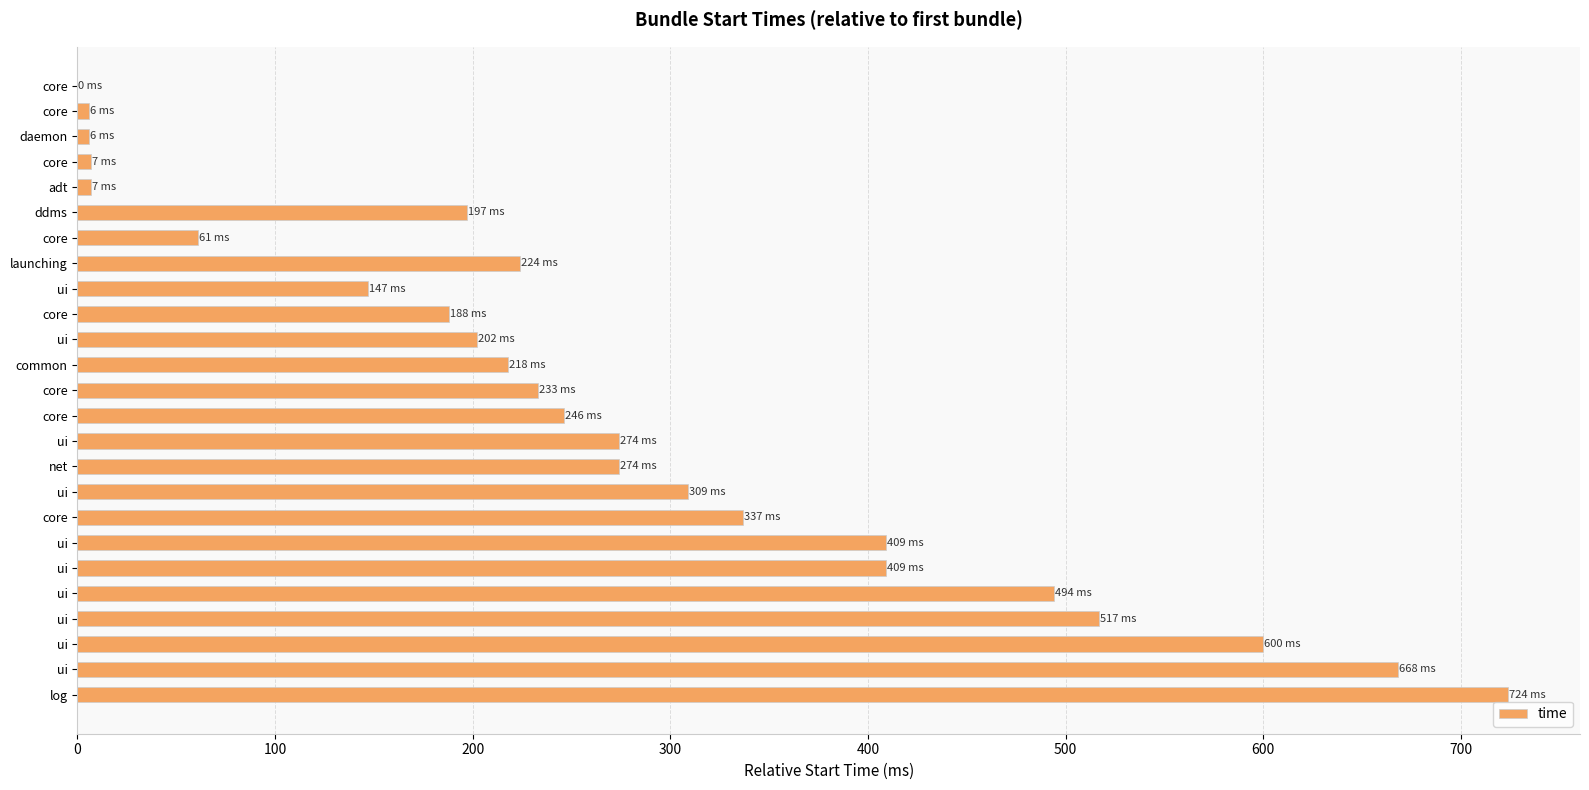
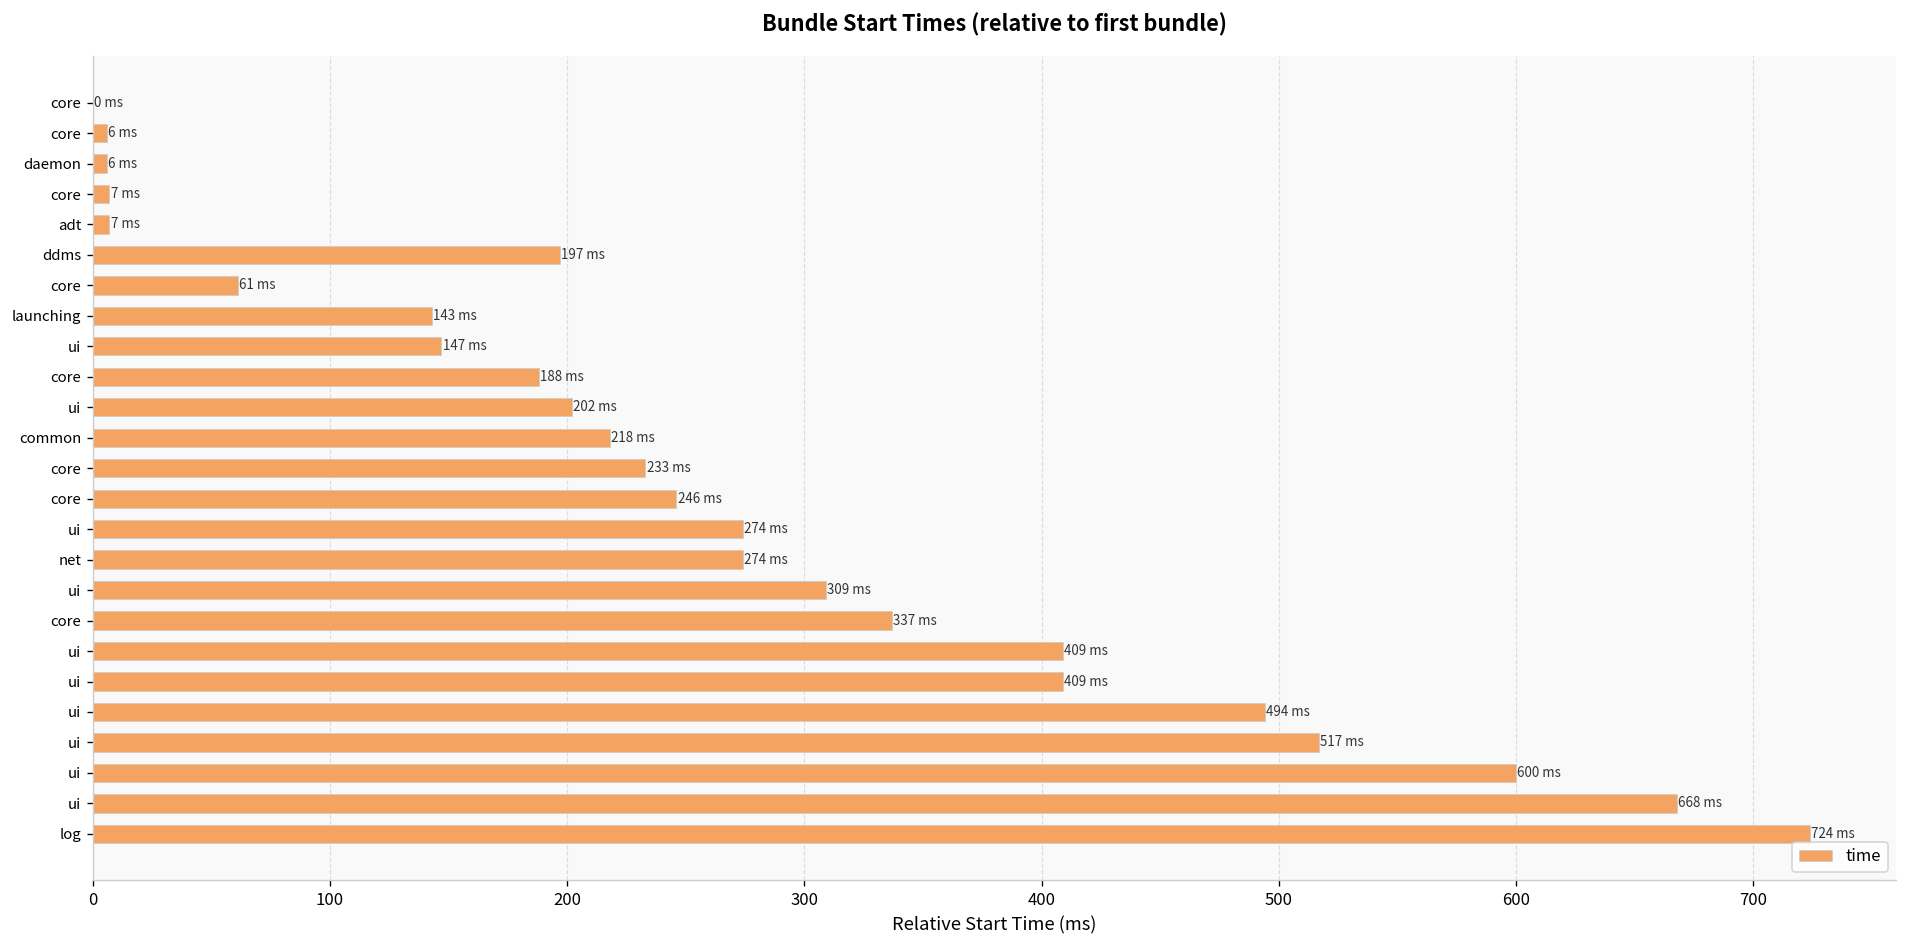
  {
    "daemon": 6,
    "adt": 7,
    "ddms": 197,
-   "launching": 224,
+   "launching": 143,
    "common": 218,
    "net": 274,
    "log": 724
  }
